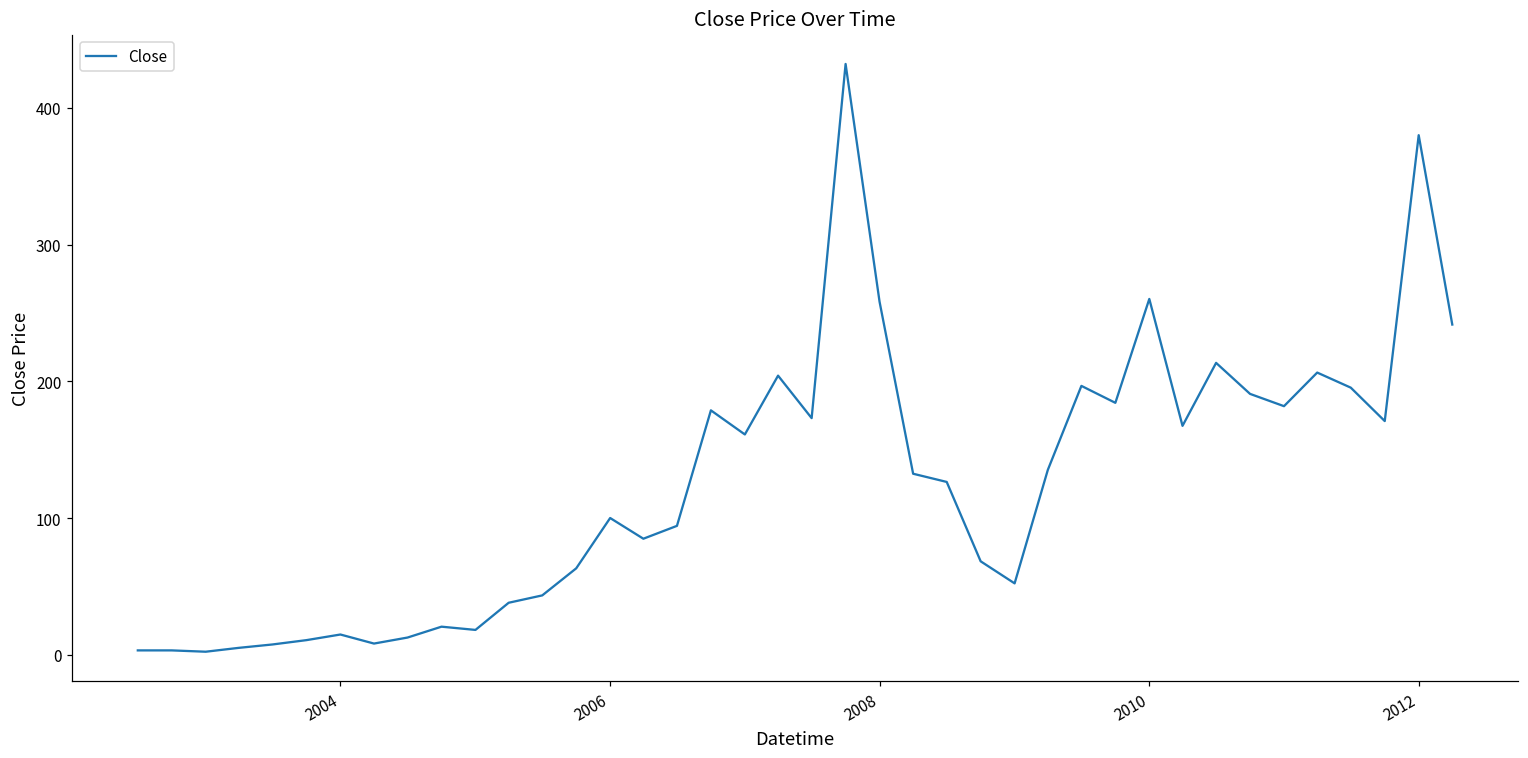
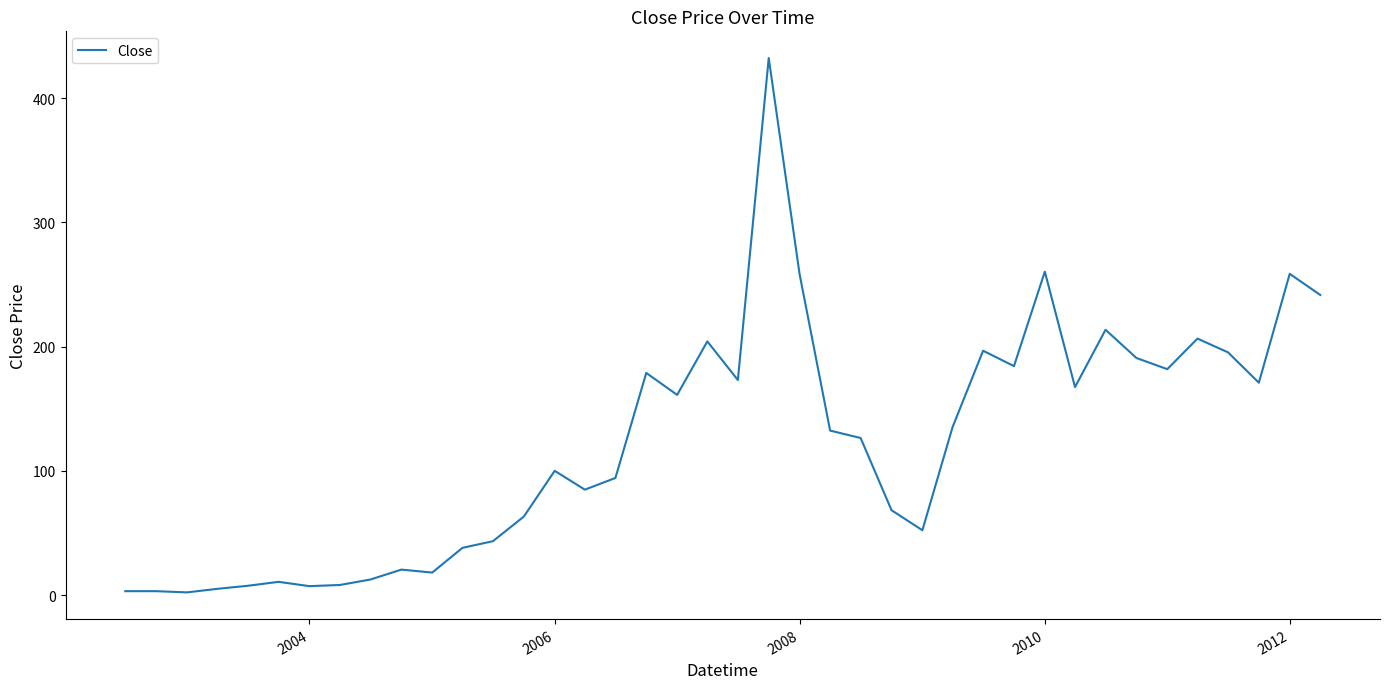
  {
-   "2004": 15,
+   "2004": 7,
    "2006": 100,
    "2008": 258,
    "2010": 260,
-   "2012": 380
+   "2012": 259
  }
